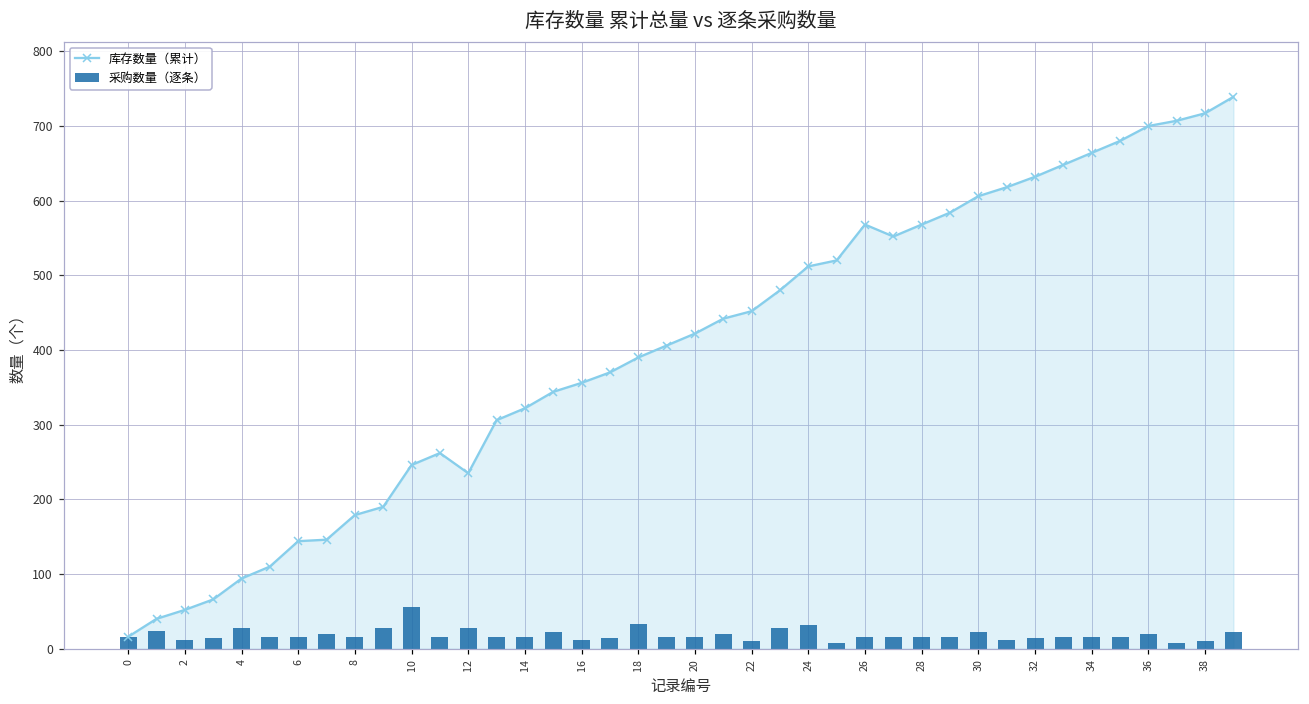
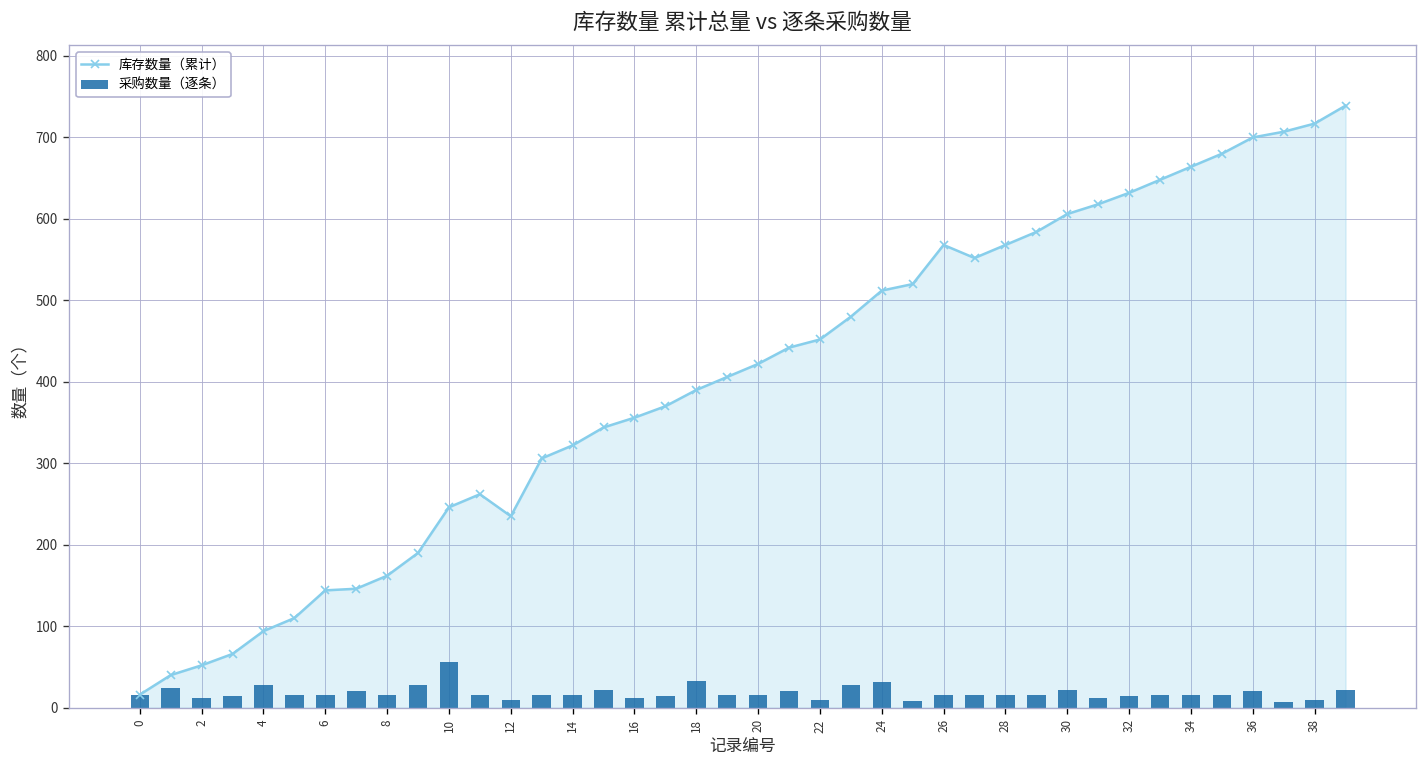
  {
    "库存数量（累计）": {
      "0": 20,
      "2": 50,
      "4": 90,
      "6": 140,
-     "8": 180,
+     "8": 160,
      "10": 250,
      "12": 240,
      "14": 320,
      "16": 360,
      "18": 390,
      "20": 420,
      "22": 450,
      "24": 510,
      "26": 570,
      "28": 570,
      "30": 610,
      "32": 630,
      "34": 660,
      "36": 700,
      "38": 720
    },
    "采购数量（逐条）": {
      "0": 20,
      "2": 10,
      "4": 30,
      "6": 20,
      "8": 20,
      "10": 60,
-     "12": 30,
+     "12": 10,
      "14": 20,
      "16": 10,
      "18": 30,
      "20": 20,
      "22": 10,
      "24": 30,
      "26": 20,
      "28": 20,
      "30": 20,
      "32": 10,
      "34": 20,
      "36": 20,
      "38": 10
    }
  }
